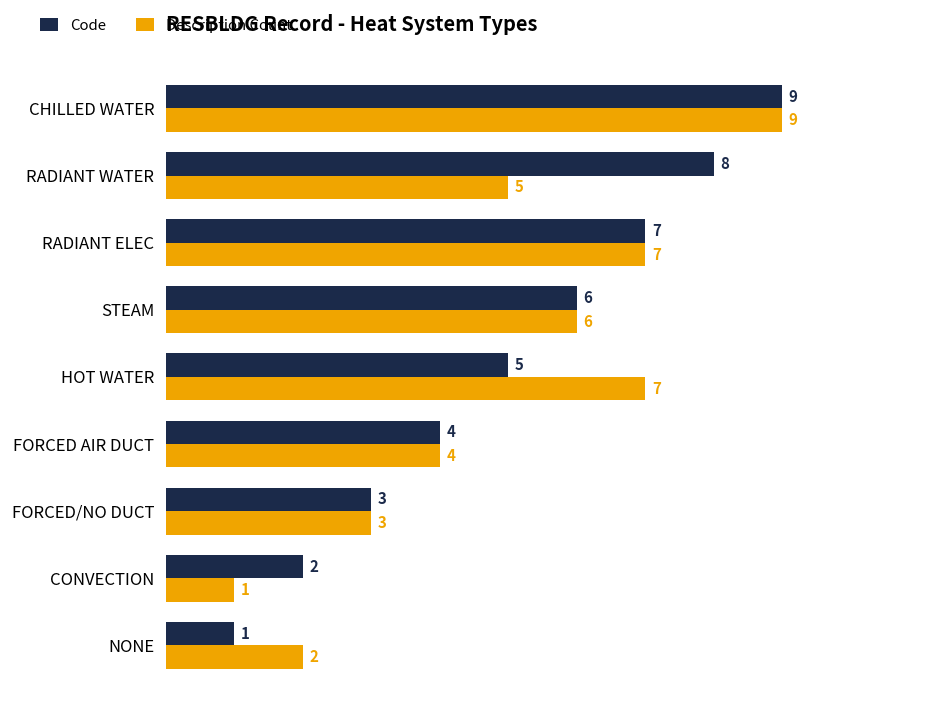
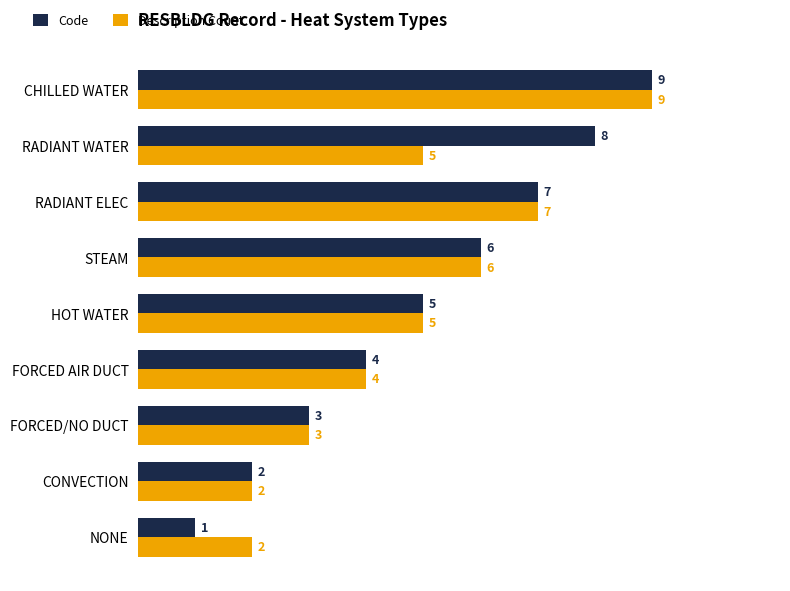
  {
    "Code": {
      "CHILLED WATER": 9,
      "RADIANT WATER": 8,
      "RADIANT ELEC": 7,
      "STEAM": 6,
      "HOT WATER": 5,
      "FORCED AIR DUCT": 4,
      "FORCED/NO DUCT": 3,
      "CONVECTION": 2,
      "NONE": 1
    },
    "Description Count": {
      "CHILLED WATER": 9,
      "RADIANT WATER": 5,
      "RADIANT ELEC": 7,
      "STEAM": 6,
-     "HOT WATER": 7,
+     "HOT WATER": 5,
      "FORCED AIR DUCT": 4,
      "FORCED/NO DUCT": 3,
-     "CONVECTION": 1,
+     "CONVECTION": 2,
      "NONE": 2
    }
  }
